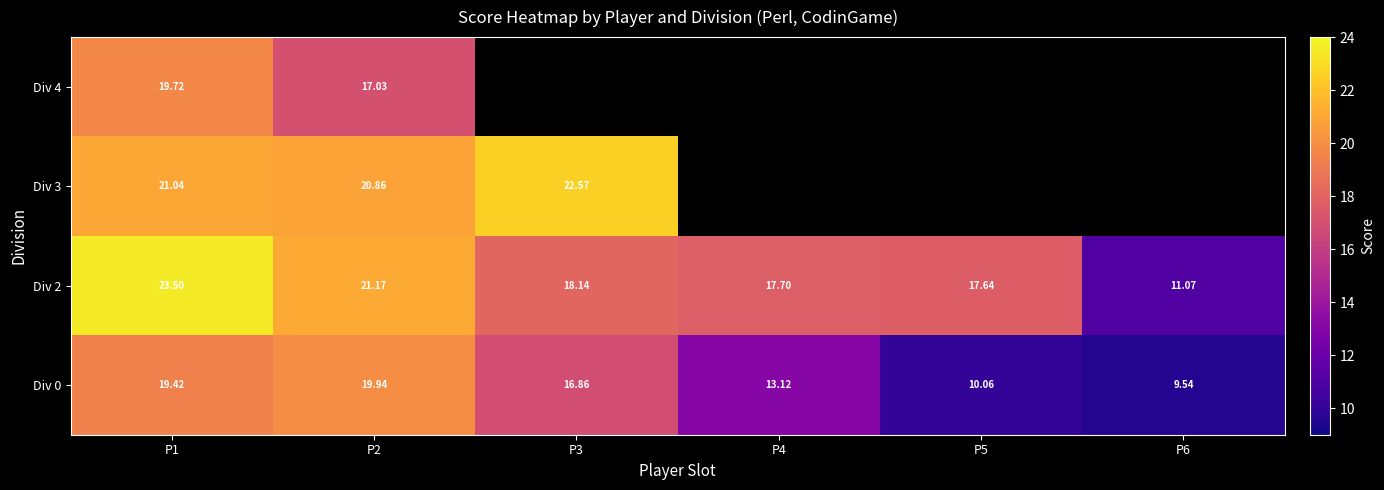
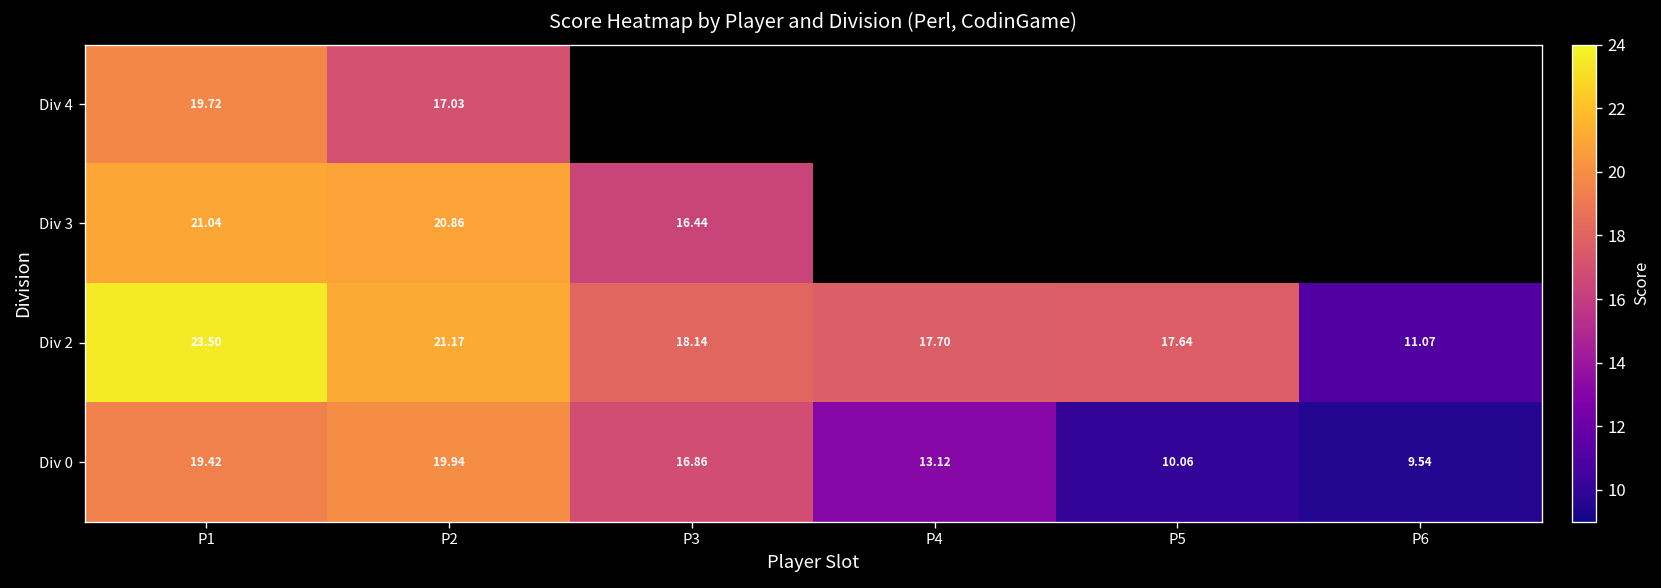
  {
    "Div 4": {
      "P1": 19.72,
      "P2": 17.03
    },
    "Div 3": {
      "P1": 21.04,
      "P2": 20.86,
-     "P3": 22.57
+     "P3": 16.44
    },
    "Div 2": {
      "P1": 23.50,
      "P2": 21.17,
      "P3": 18.14,
      "P4": 17.70,
      "P5": 17.64,
      "P6": 11.07
    },
    "Div 0": {
      "P1": 19.42,
      "P2": 19.94,
      "P3": 16.86,
      "P4": 13.12,
      "P5": 10.06,
      "P6": 9.54
    }
  }
